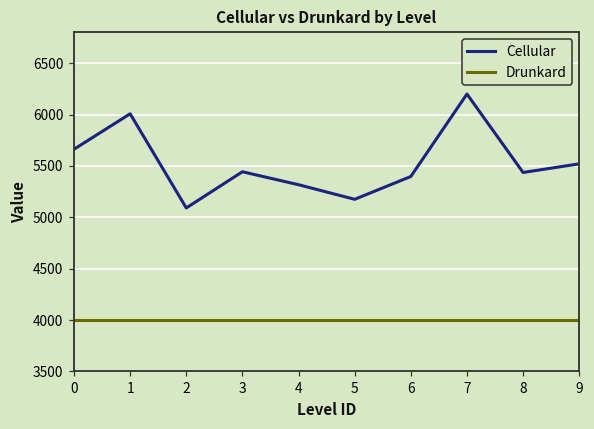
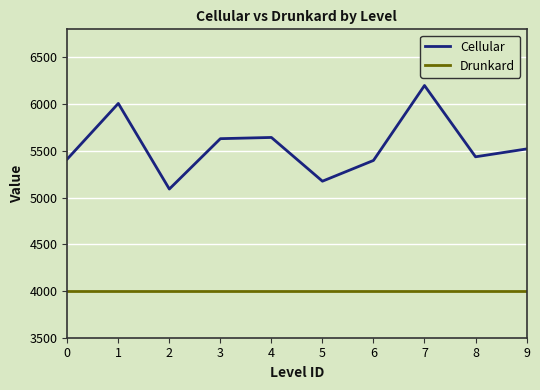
  {
    "Cellular": {
-     "0": 5700,
+     "0": 5400,
      "1": 6000,
      "2": 5100,
-     "3": 5400,
-     "4": 5300,
+     "3": 5600,
+     "4": 5600,
      "5": 5200,
      "6": 5400,
      "7": 6200,
      "8": 5400,
      "9": 5500
    },
    "Drunkard": {
      "0": 4000,
      "1": 4000,
      "2": 4000,
      "3": 4000,
      "4": 4000,
      "5": 4000,
      "6": 4000,
      "7": 4000,
      "8": 4000,
      "9": 4000
    }
  }
